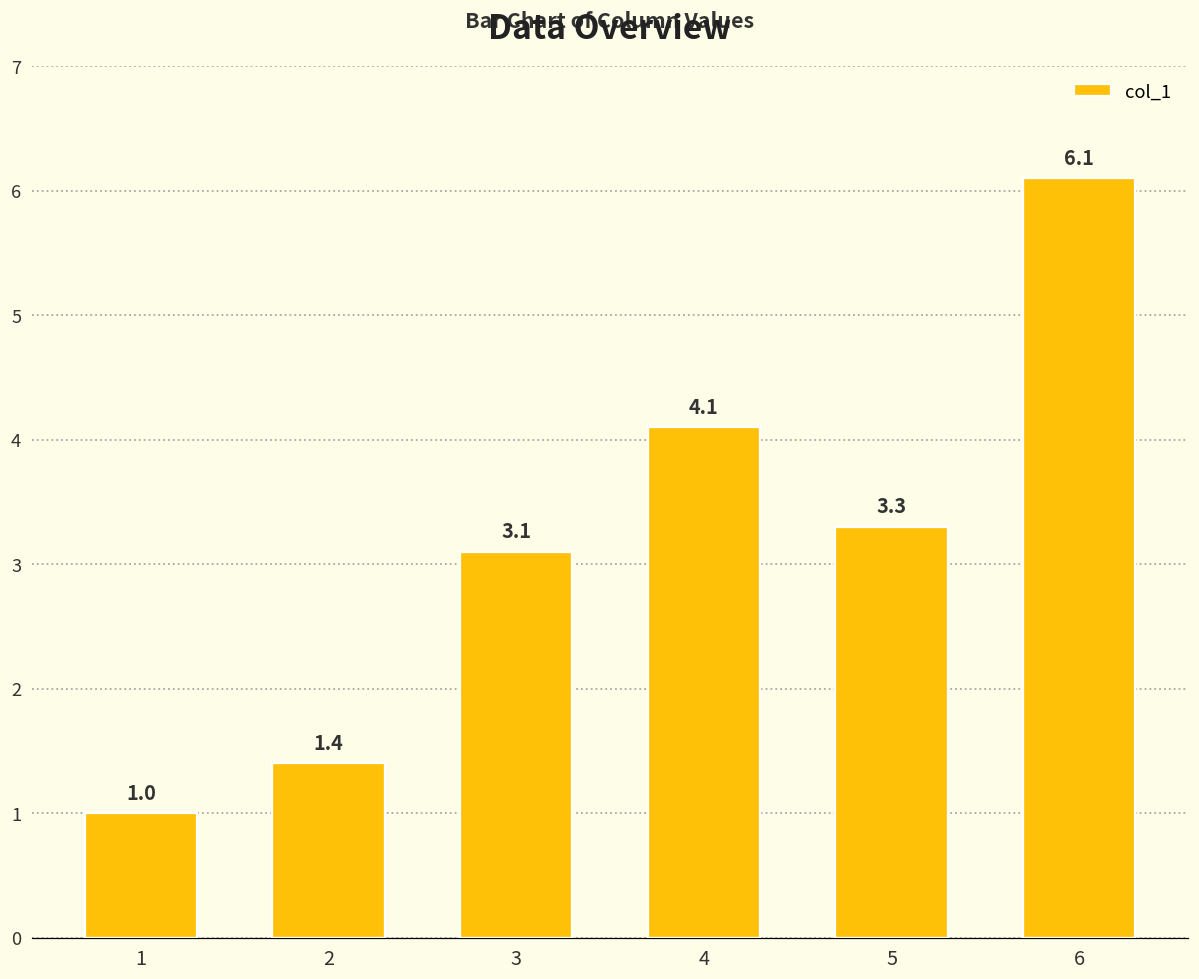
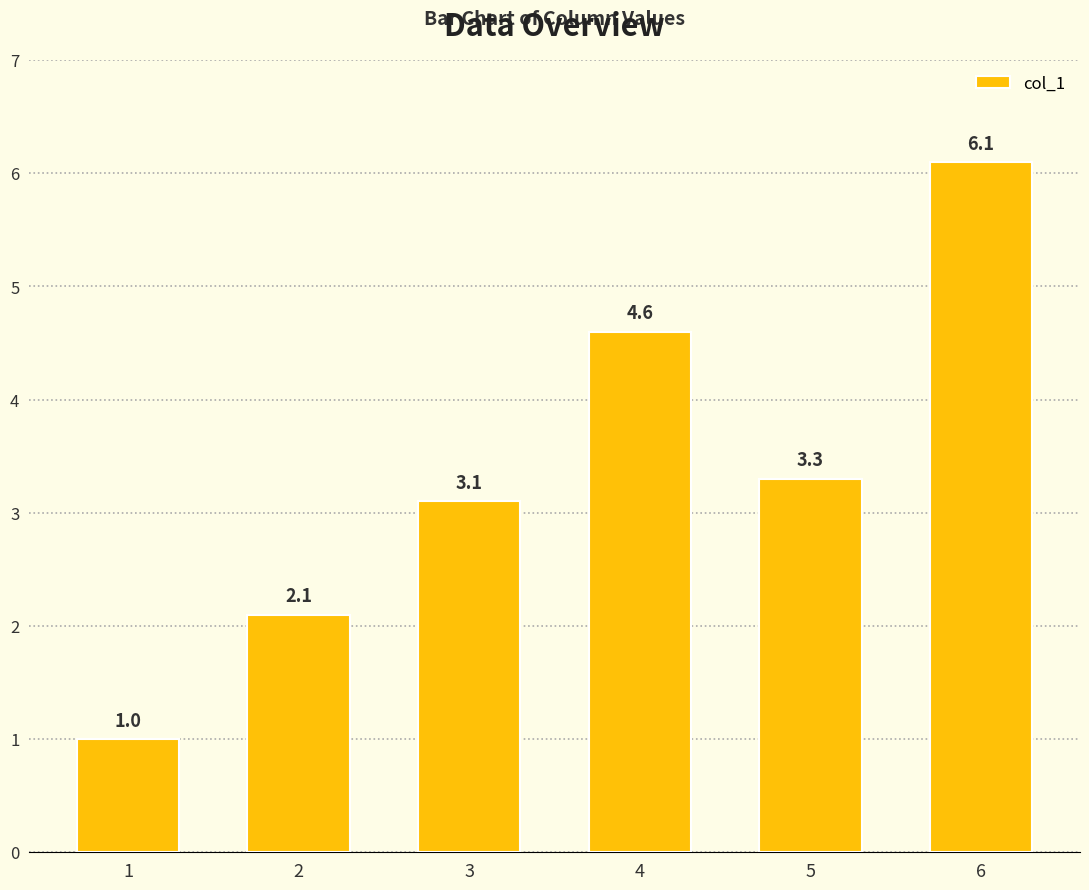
  {
    "1": 1.0,
-   "2": 1.4,
+   "2": 2.1,
    "3": 3.1,
-   "4": 4.1,
+   "4": 4.6,
    "5": 3.3,
    "6": 6.1
  }
